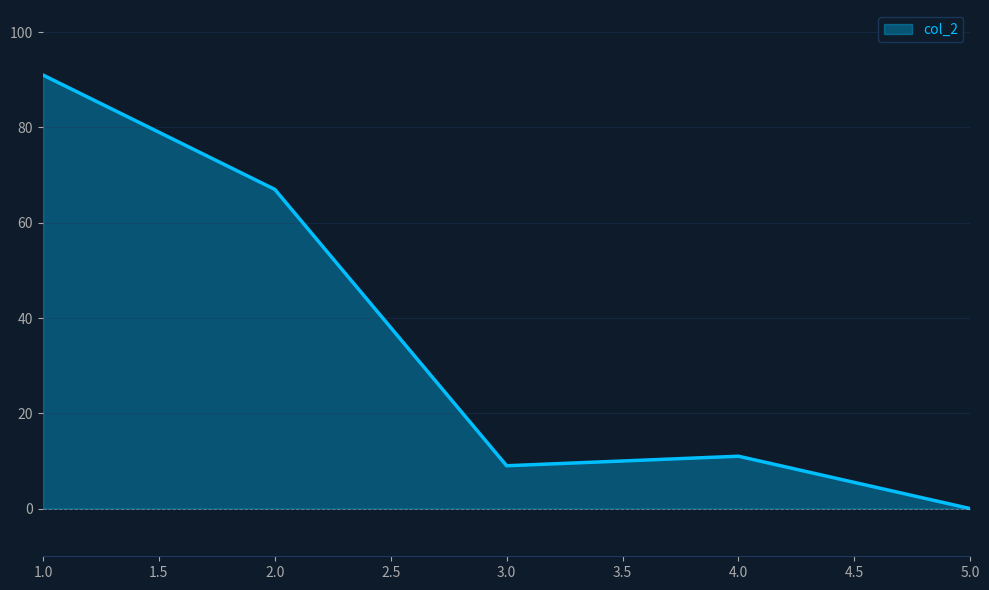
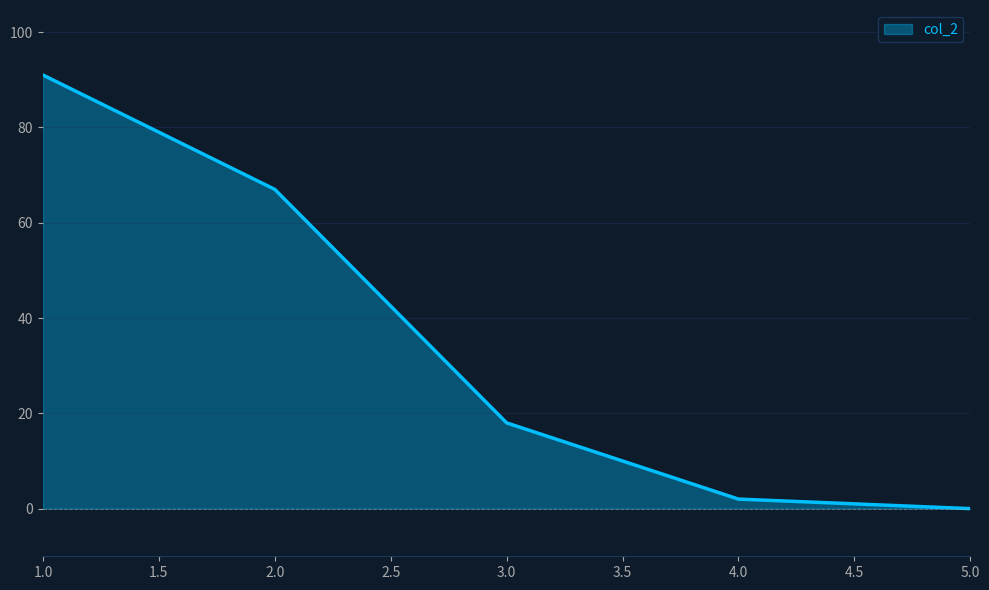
  {
    "1.0": 91,
    "2.0": 67,
-   "3.0": 9,
-   "4.0": 11,
+   "3.0": 18,
+   "4.0": 2,
    "5.0": 0
  }
